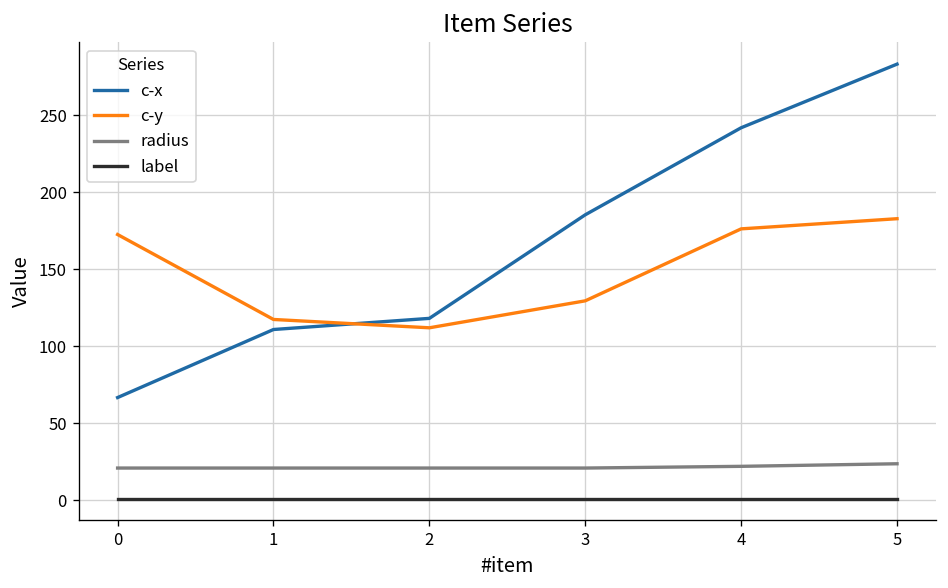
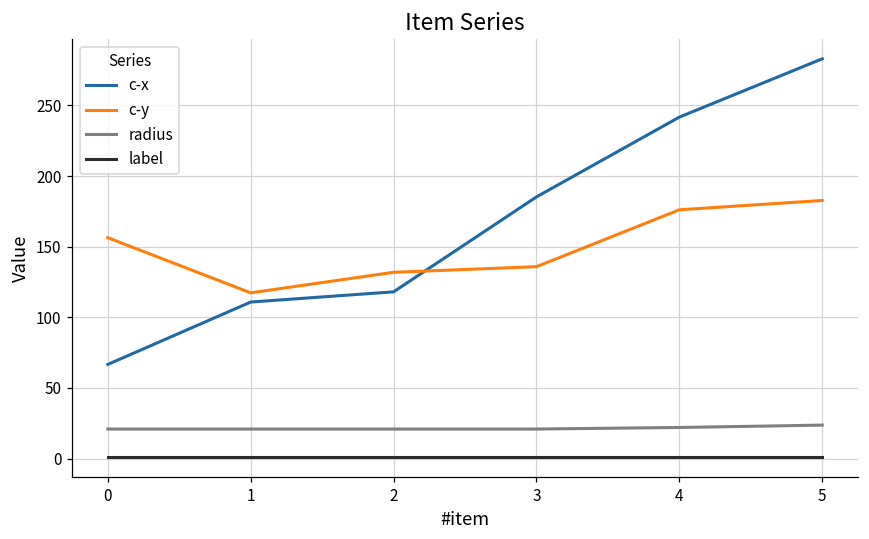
  {
    "c-x": {
      "0": 67,
      "1": 111,
      "2": 118,
      "3": 185,
      "4": 242,
      "5": 283
    },
    "c-y": {
-     "0": 172,
+     "0": 156,
      "1": 117,
-     "2": 112,
-     "3": 129,
+     "2": 132,
+     "3": 136,
      "4": 176,
      "5": 183
    },
    "radius": {
      "0": 21,
      "1": 21,
      "2": 21,
      "3": 21,
      "4": 22,
      "5": 24
    },
    "label": {
      "0": 1,
      "1": 1,
      "2": 1,
      "3": 1,
      "4": 1,
      "5": 1
    }
  }
